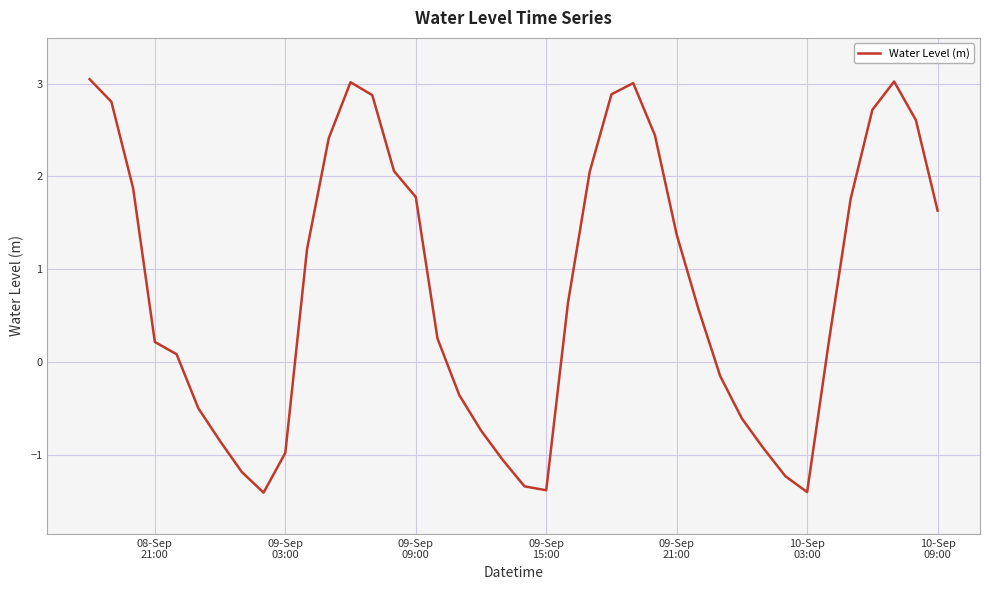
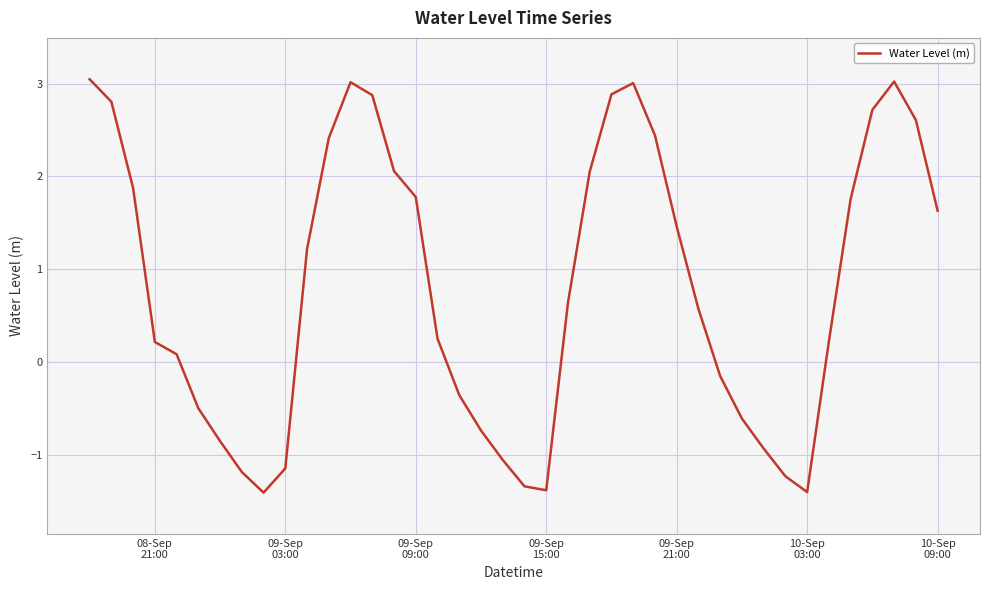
  {
    "08-Sep 21:00": 0.2,
-   "09-Sep 03:00": -1.0,
+   "09-Sep 03:00": -1.1,
    "09-Sep 09:00": 1.8,
    "09-Sep 15:00": -1.4,
-   "09-Sep 21:00": 1.4,
+   "09-Sep 21:00": 1.5,
    "10-Sep 03:00": -1.4,
    "10-Sep 09:00": 1.6
  }
